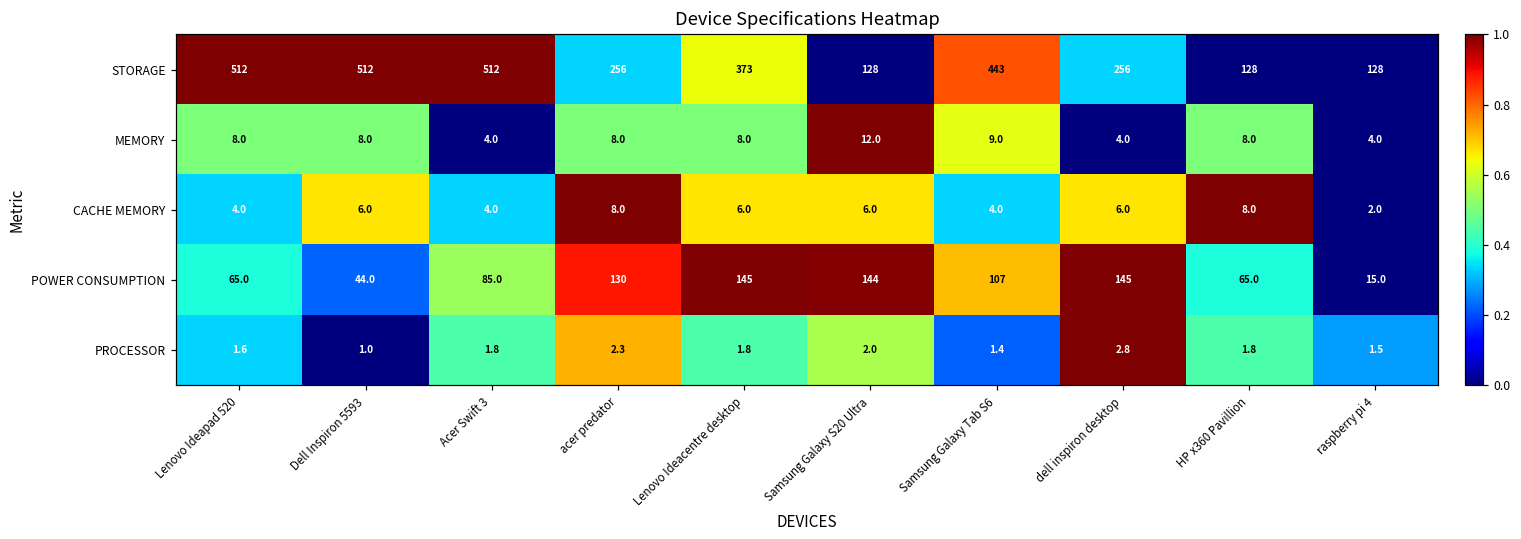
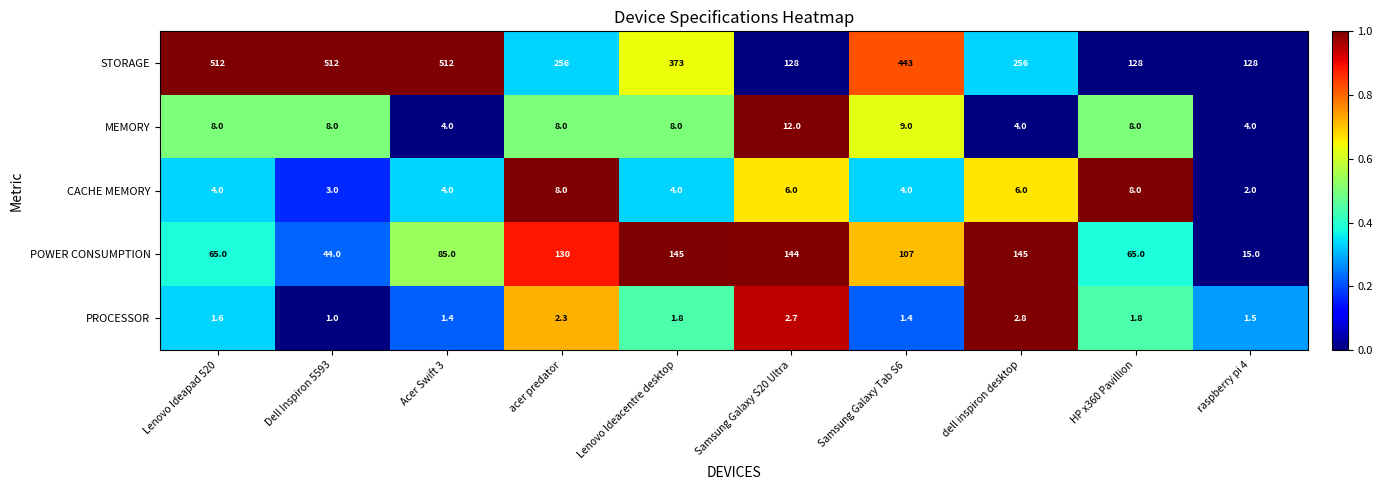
  {
    "STORAGE": {
      "Lenovo Ideapad 520": 512,
      "Dell Inspiron 5593": 512,
      "Acer Swift 3": 512,
      "acer predator": 256,
      "Lenovo Ideacentre desktop": 373,
      "Samsung Galaxy S20 Ultra": 128,
      "Samsung Galaxy Tab S6": 443,
      "dell inspiron desktop": 256,
      "HP x360 Pavillion": 128,
      "raspberry pi 4": 128
    },
    "MEMORY": {
      "Lenovo Ideapad 520": 8.0,
      "Dell Inspiron 5593": 8.0,
      "Acer Swift 3": 4.0,
      "acer predator": 8.0,
      "Lenovo Ideacentre desktop": 8.0,
      "Samsung Galaxy S20 Ultra": 12.0,
      "Samsung Galaxy Tab S6": 9.0,
      "dell inspiron desktop": 4.0,
      "HP x360 Pavillion": 8.0,
      "raspberry pi 4": 4.0
    },
    "CACHE MEMORY": {
      "Lenovo Ideapad 520": 4.0,
-     "Dell Inspiron 5593": 6.0,
+     "Dell Inspiron 5593": 3.0,
      "Acer Swift 3": 4.0,
      "acer predator": 8.0,
-     "Lenovo Ideacentre desktop": 6.0,
+     "Lenovo Ideacentre desktop": 4.0,
      "Samsung Galaxy S20 Ultra": 6.0,
      "Samsung Galaxy Tab S6": 4.0,
      "dell inspiron desktop": 6.0,
      "HP x360 Pavillion": 8.0,
      "raspberry pi 4": 2.0
    },
    "POWER CONSUMPTION": {
      "Lenovo Ideapad 520": 65.0,
      "Dell Inspiron 5593": 44.0,
      "Acer Swift 3": 85.0,
      "acer predator": 130,
      "Lenovo Ideacentre desktop": 145,
      "Samsung Galaxy S20 Ultra": 144,
      "Samsung Galaxy Tab S6": 107,
      "dell inspiron desktop": 145,
      "HP x360 Pavillion": 65.0,
      "raspberry pi 4": 15.0
    },
    "PROCESSOR": {
      "Lenovo Ideapad 520": 1.6,
      "Dell Inspiron 5593": 1.0,
-     "Acer Swift 3": 1.8,
+     "Acer Swift 3": 1.4,
      "acer predator": 2.3,
      "Lenovo Ideacentre desktop": 1.8,
-     "Samsung Galaxy S20 Ultra": 2.0,
+     "Samsung Galaxy S20 Ultra": 2.7,
      "Samsung Galaxy Tab S6": 1.4,
      "dell inspiron desktop": 2.8,
      "HP x360 Pavillion": 1.8,
      "raspberry pi 4": 1.5
    }
  }
